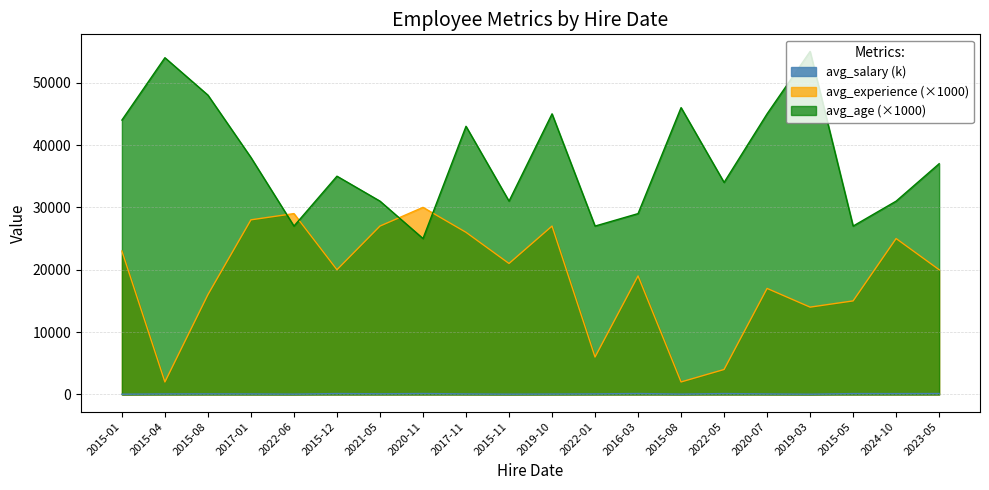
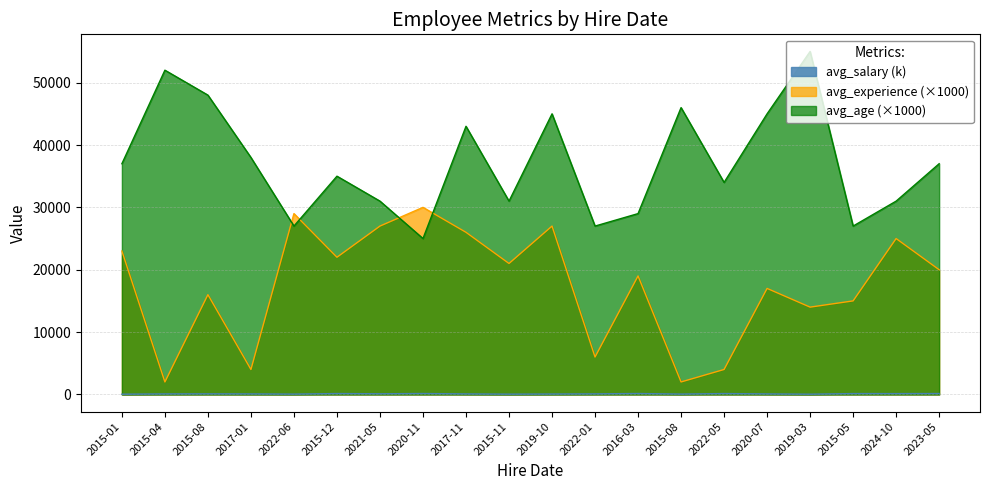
  {
    "avg_salary (k)": {
      "2015-01": 0,
      "2015-04": 0,
      "2017-01": 0,
      "2022-06": 0,
      "2015-12": 0,
      "2021-05": 0,
      "2020-11": 0,
      "2017-11": 0,
      "2015-11": 0,
      "2019-10": 0,
      "2022-01": 0,
      "2016-03": 0,
      "2022-05": 0,
      "2020-07": 0,
      "2019-03": 0,
      "2015-05": 0,
      "2024-10": 0,
      "2023-05": 0
    },
    "avg_experience (×1000)": {
      "2015-01": 23000,
      "2015-04": 2000,
-     "2017-01": 28000,
+     "2017-01": 4000,
      "2022-06": 29000,
-     "2015-12": 20000,
+     "2015-12": 22000,
      "2021-05": 27000,
      "2020-11": 30000,
      "2017-11": 26000,
      "2015-11": 21000,
      "2019-10": 27000,
      "2022-01": 6000,
      "2016-03": 19000,
      "2022-05": 4000,
      "2020-07": 17000,
      "2019-03": 14000,
      "2015-05": 15000,
      "2024-10": 25000,
      "2023-05": 20000
    },
    "avg_age (×1000)": {
-     "2015-01": 44000,
-     "2015-04": 54000,
+     "2015-01": 37000,
+     "2015-04": 52000,
      "2017-01": 38000,
      "2022-06": 27000,
      "2015-12": 35000,
      "2021-05": 31000,
      "2020-11": 25000,
      "2017-11": 43000,
      "2015-11": 31000,
      "2019-10": 45000,
      "2022-01": 27000,
      "2016-03": 29000,
      "2022-05": 34000,
      "2020-07": 45000,
      "2015-05": 27000,
      "2024-10": 31000,
      "2023-05": 37000
    }
  }
